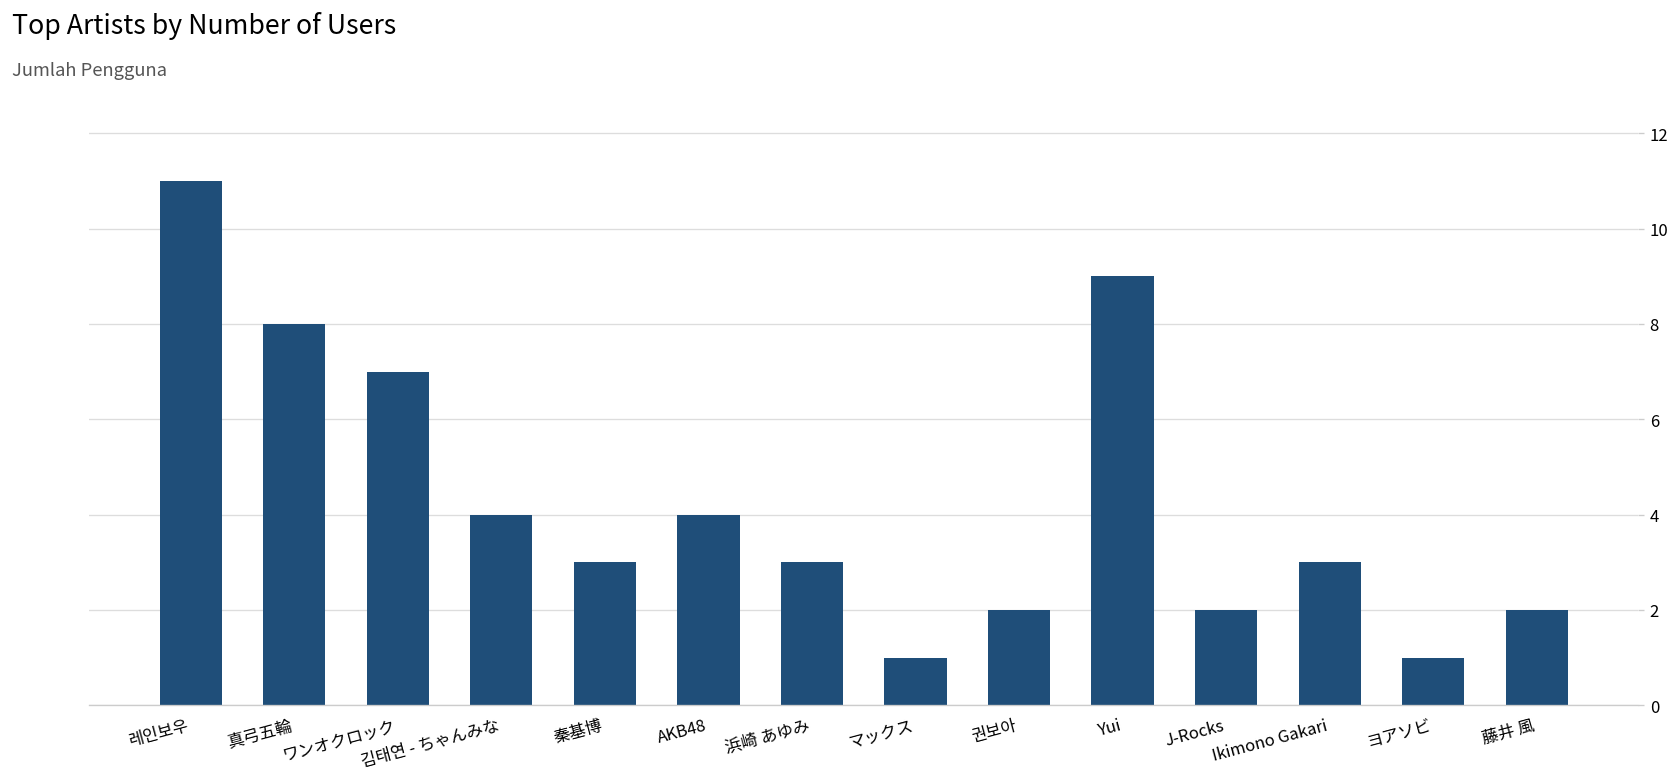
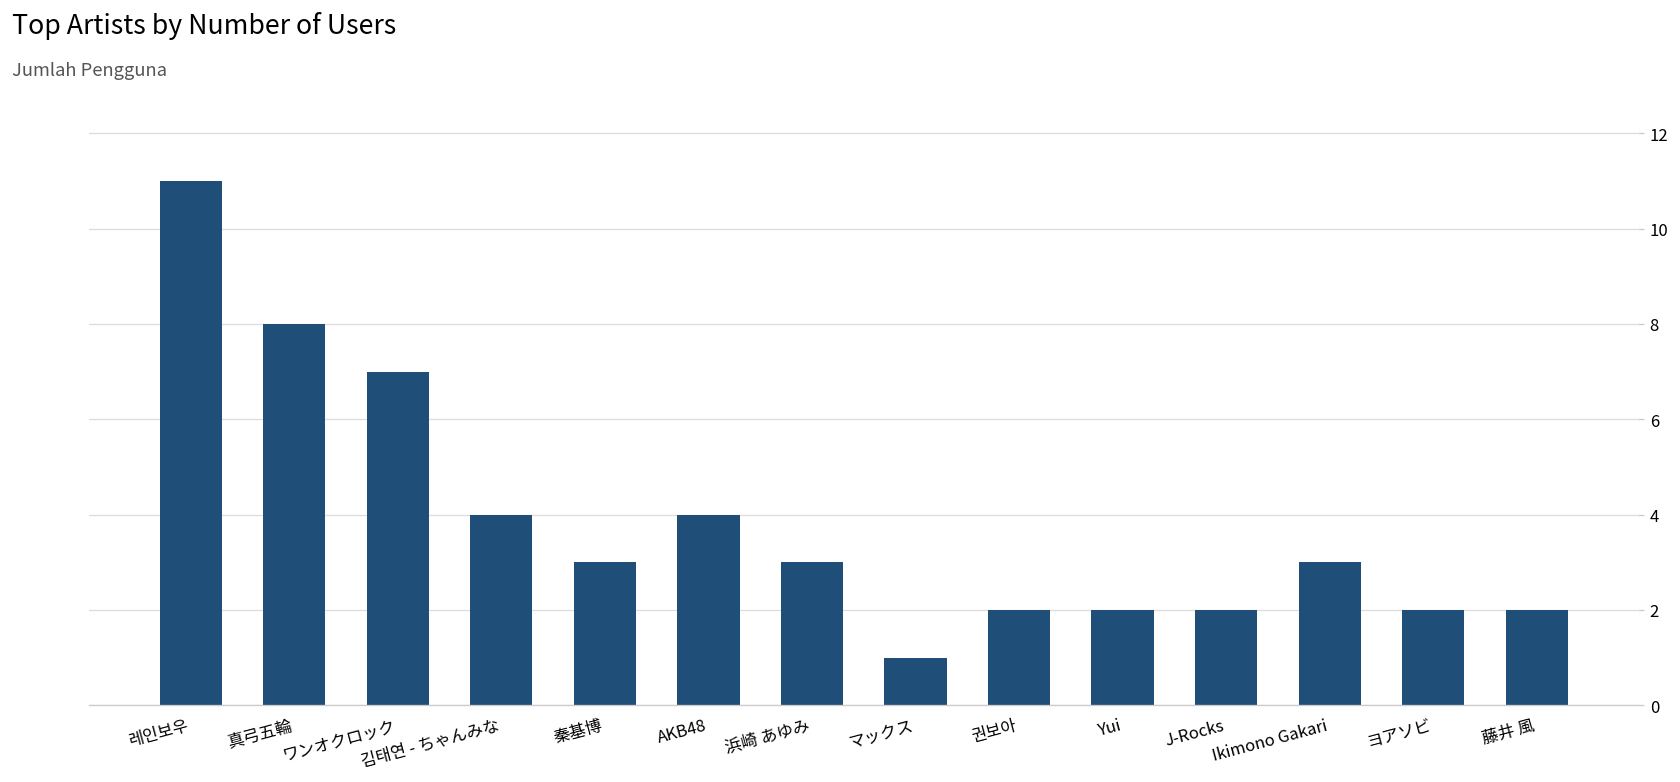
  {
    "레인보우": 11,
    "真弓五輪": 8,
    "ワンオクロック": 7,
    "김태연 - ちゃんみな": 4,
    "秦基博": 3,
    "AKB48": 4,
    "浜崎 あゆみ": 3,
    "マックス": 1,
    "권보아": 2,
-   "Yui": 9,
+   "Yui": 2,
    "J-Rocks": 2,
    "Ikimono Gakari": 3,
-   "ヨアソビ": 1,
+   "ヨアソビ": 2,
    "藤井 風": 2
  }
